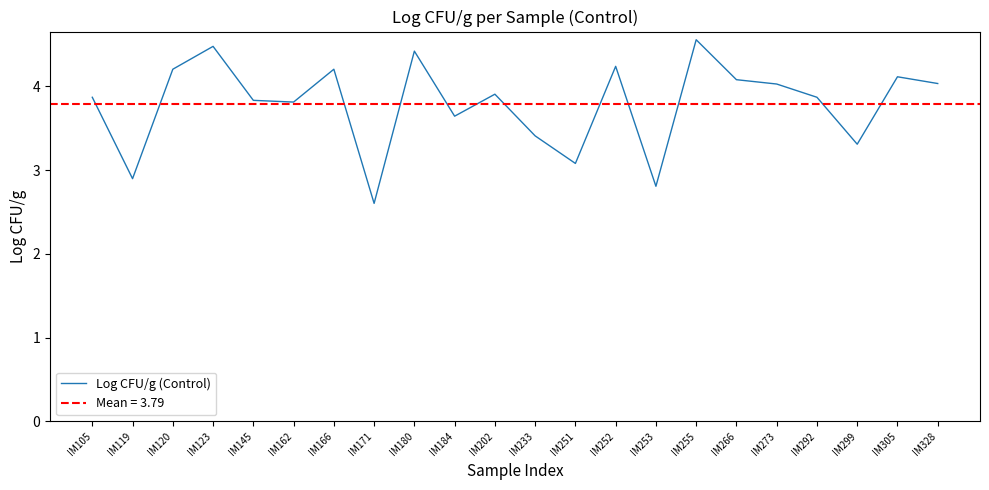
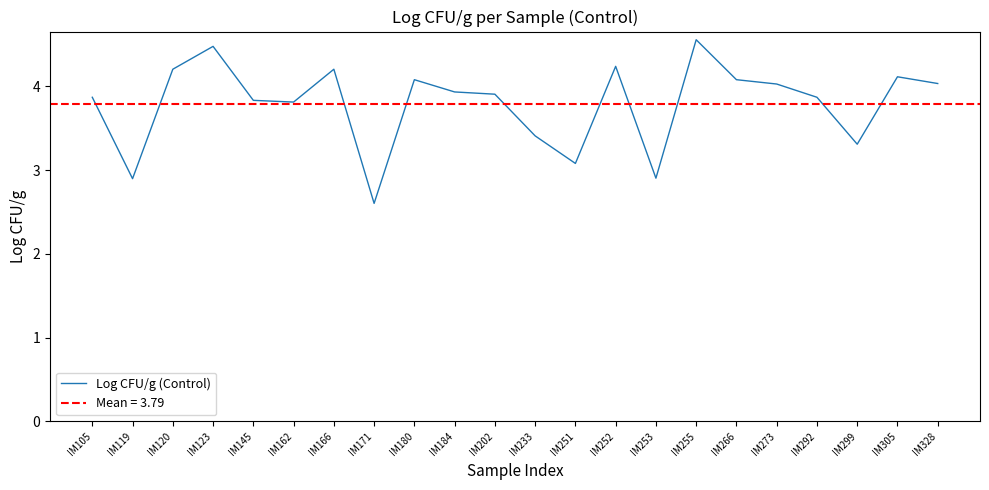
  {
    "IM105": 3.9,
    "IM119": 2.9,
    "IM120": 4.2,
    "IM123": 4.5,
    "IM145": 3.8,
    "IM162": 3.8,
    "IM166": 4.2,
    "IM171": 2.6,
-   "IM180": 4.4,
-   "IM184": 3.6,
+   "IM180": 4.1,
+   "IM184": 3.9,
    "IM202": 3.9,
    "IM233": 3.4,
    "IM251": 3.1,
    "IM252": 4.2,
-   "IM253": 2.8,
+   "IM253": 2.9,
    "IM255": 4.6,
    "IM266": 4.1,
    "IM273": 4.0,
    "IM292": 3.9,
    "IM299": 3.3,
    "IM305": 4.1,
    "IM328": 4.0
  }
